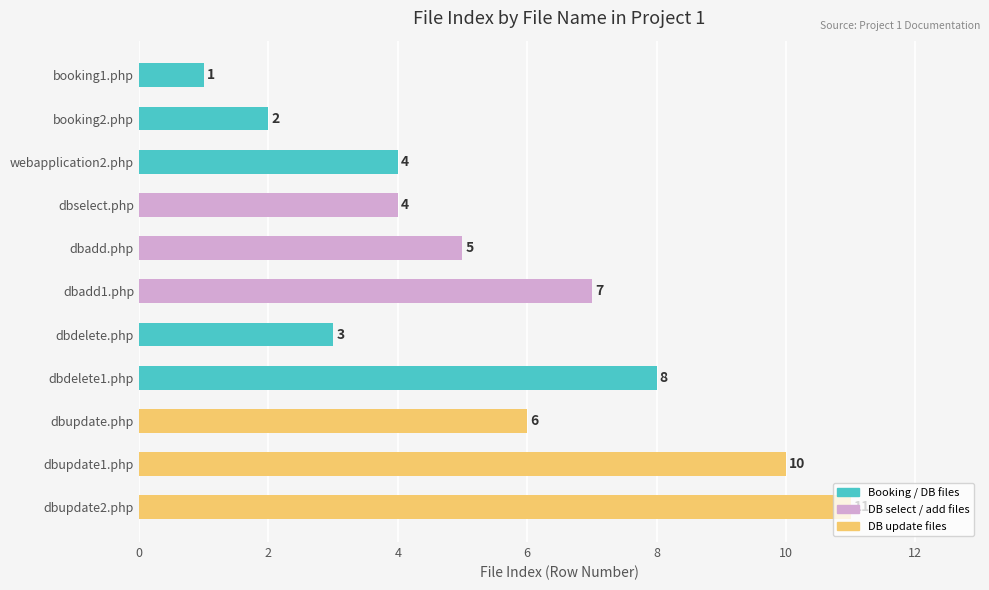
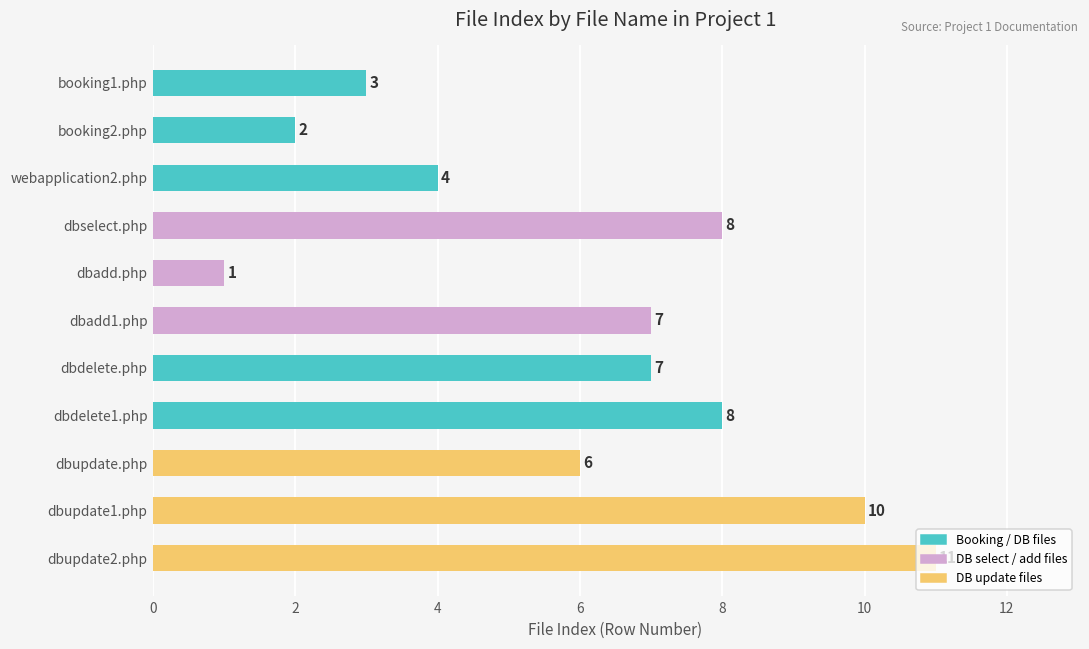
  {
-   "booking1.php": 1,
+   "booking1.php": 3,
    "booking2.php": 2,
    "webapplication2.php": 4,
-   "dbselect.php": 4,
-   "dbadd.php": 5,
+   "dbselect.php": 8,
+   "dbadd.php": 1,
    "dbadd1.php": 7,
-   "dbdelete.php": 3,
+   "dbdelete.php": 7,
    "dbdelete1.php": 8,
    "dbupdate.php": 6,
    "dbupdate1.php": 10
  }
